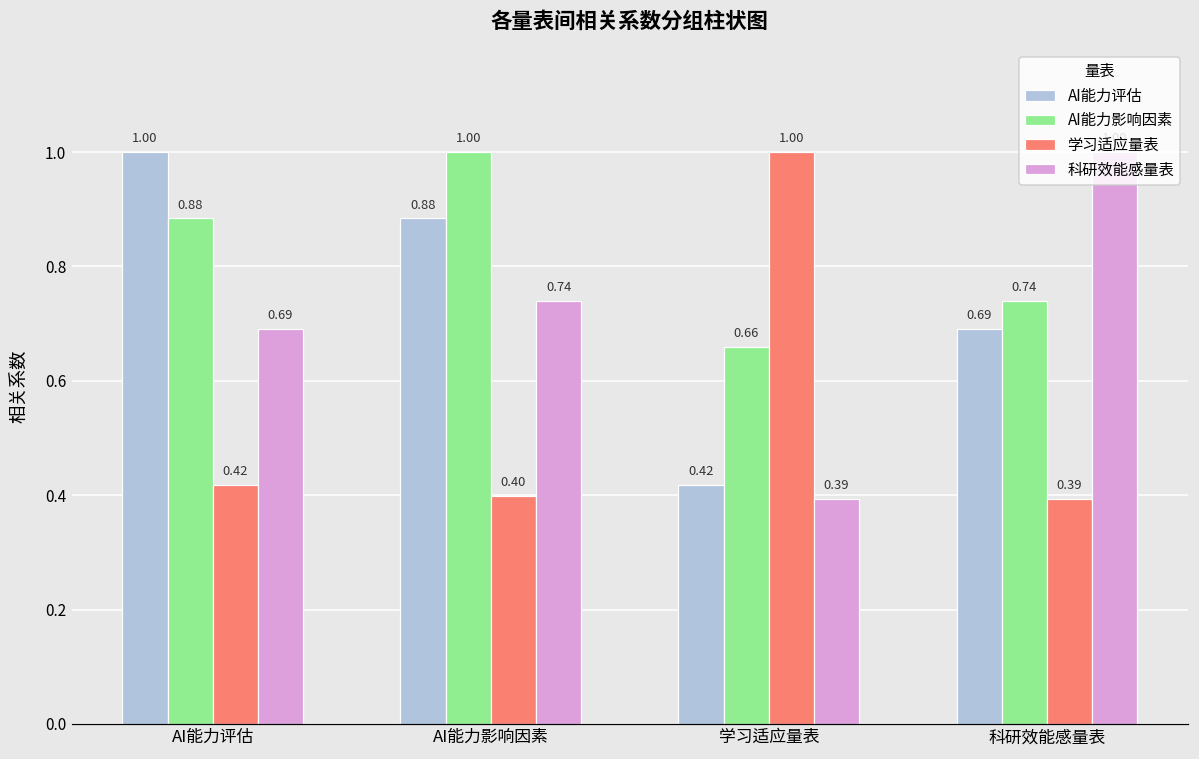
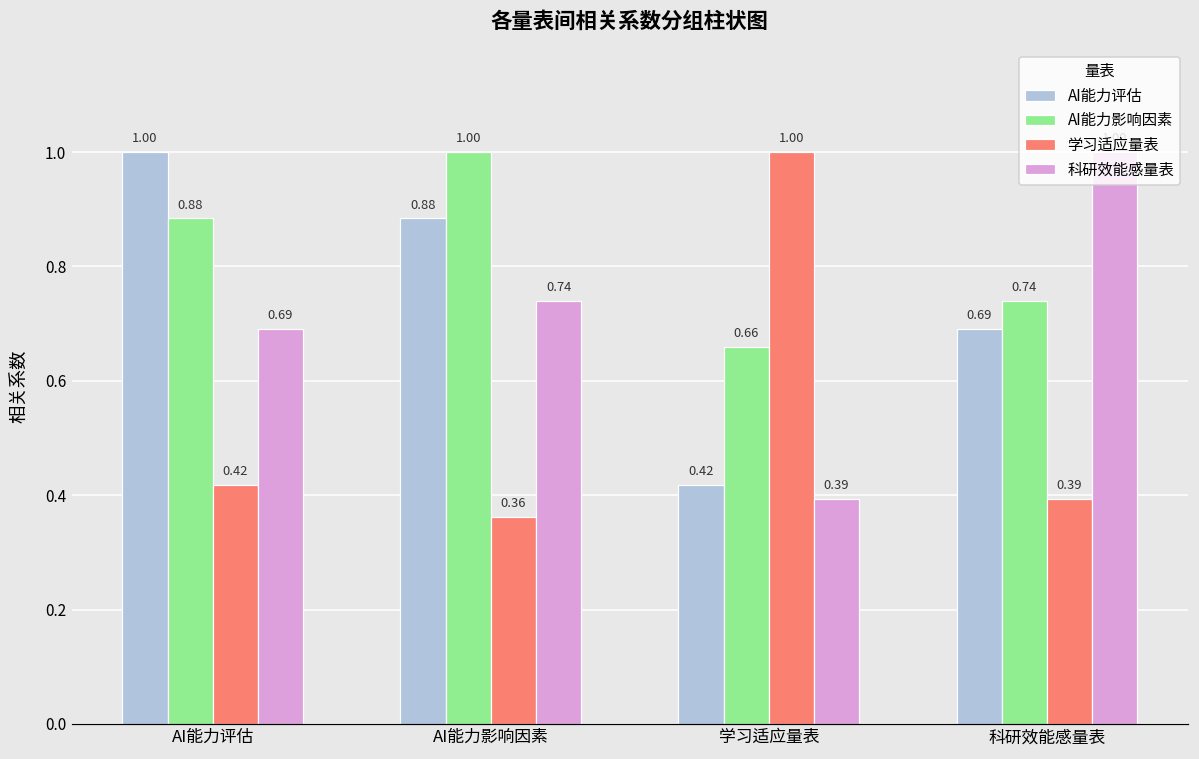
  {
    "AI能力影响因素": {
      "AI能力评估": 0.88,
      "AI能力影响因素": 1.00,
      "学习适应量表": 0.66,
      "科研效能感量表": 0.74
    },
    "学习适应量表": {
      "AI能力评估": 0.42,
-     "AI能力影响因素": 0.40,
+     "AI能力影响因素": 0.36,
      "学习适应量表": 1.00,
      "科研效能感量表": 0.39
    }
  }
